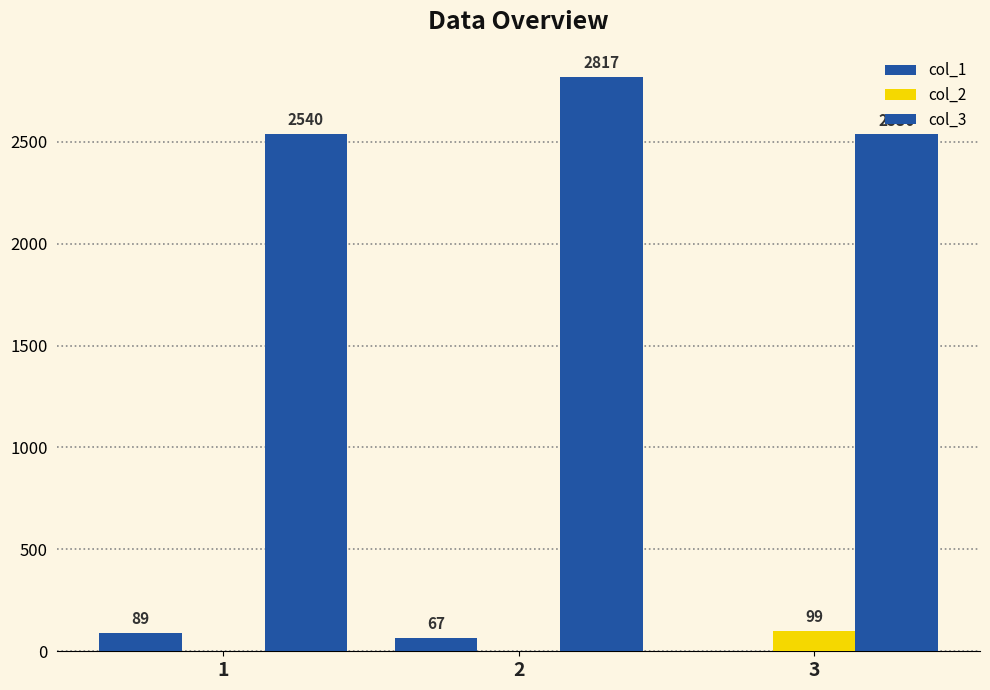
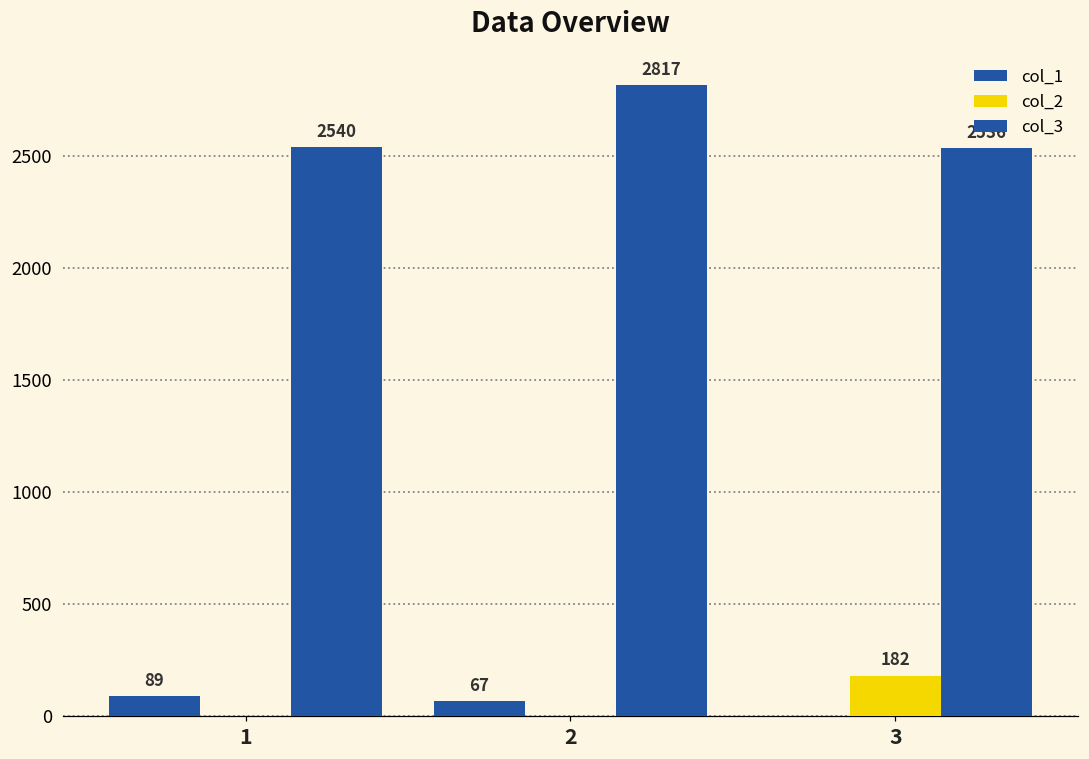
  {
    "col_2": {
-     "3": 99
+     "3": 182
    }
  }
